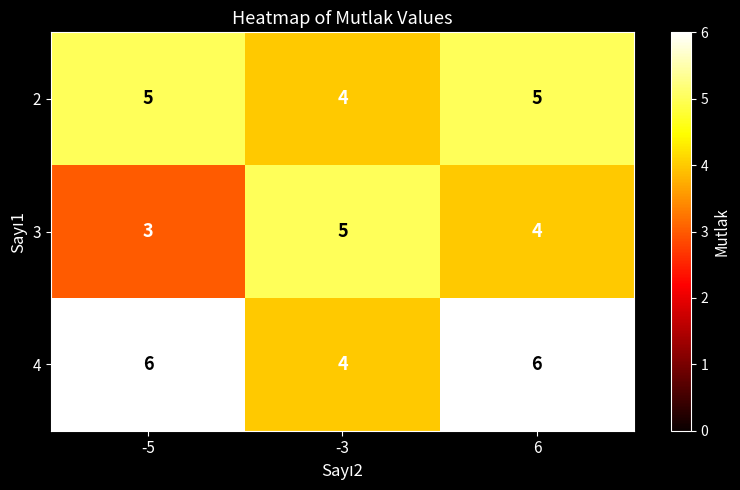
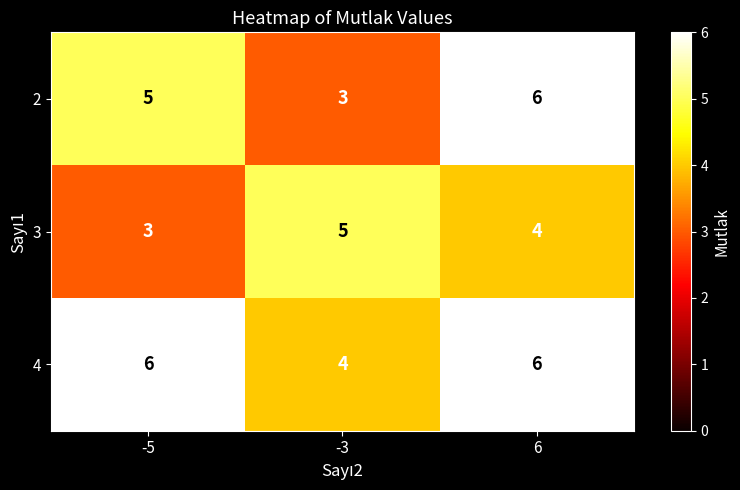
  {
    "2": {
      "-5": 5,
-     "-3": 4,
-     "6": 5
+     "-3": 3,
+     "6": 6
    },
    "3": {
      "-5": 3,
      "-3": 5,
      "6": 4
    },
    "4": {
      "-5": 6,
      "-3": 4,
      "6": 6
    }
  }
